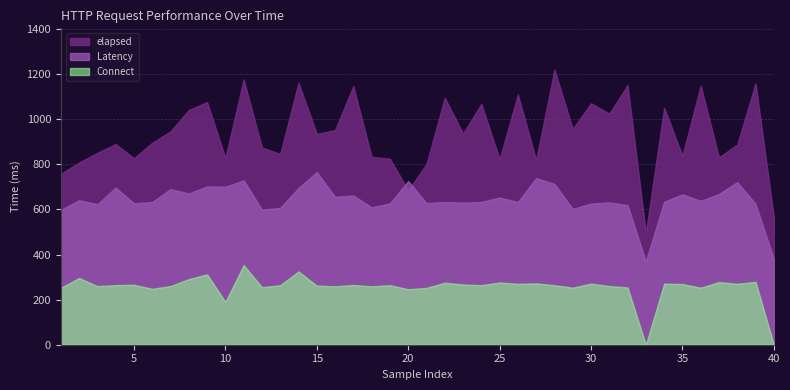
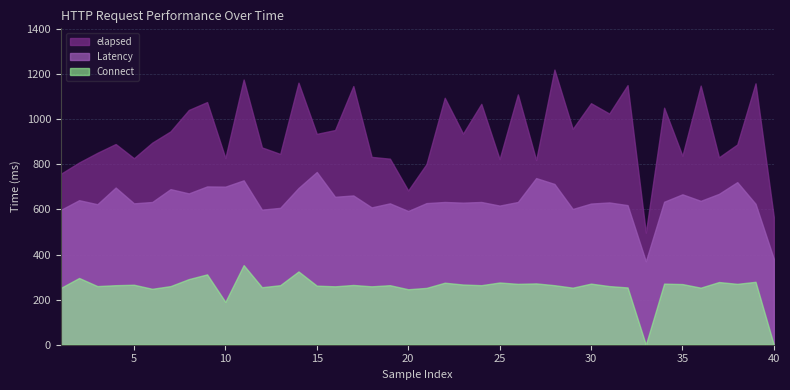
  {
    "elapsed": {
      "5": 830,
      "10": 830,
      "15": 940,
      "20": 680,
      "25": 820,
      "30": 1070,
      "35": 840,
      "40": 570
    },
    "Latency": {
      "5": 630,
      "10": 700,
      "15": 770,
-     "20": 730,
-     "25": 650,
+     "20": 590,
+     "25": 620,
      "30": 630,
      "35": 670,
      "40": 380
    },
    "Connect": {
      "5": 270,
      "10": 190,
      "15": 260,
      "20": 250,
      "25": 280,
      "30": 270,
      "35": 270,
      "40": 0
    }
  }
